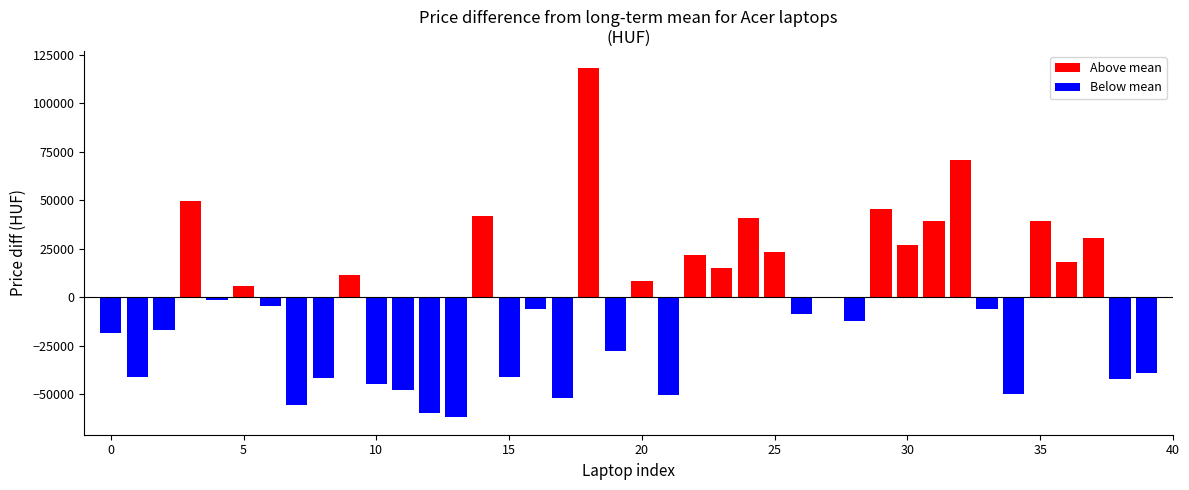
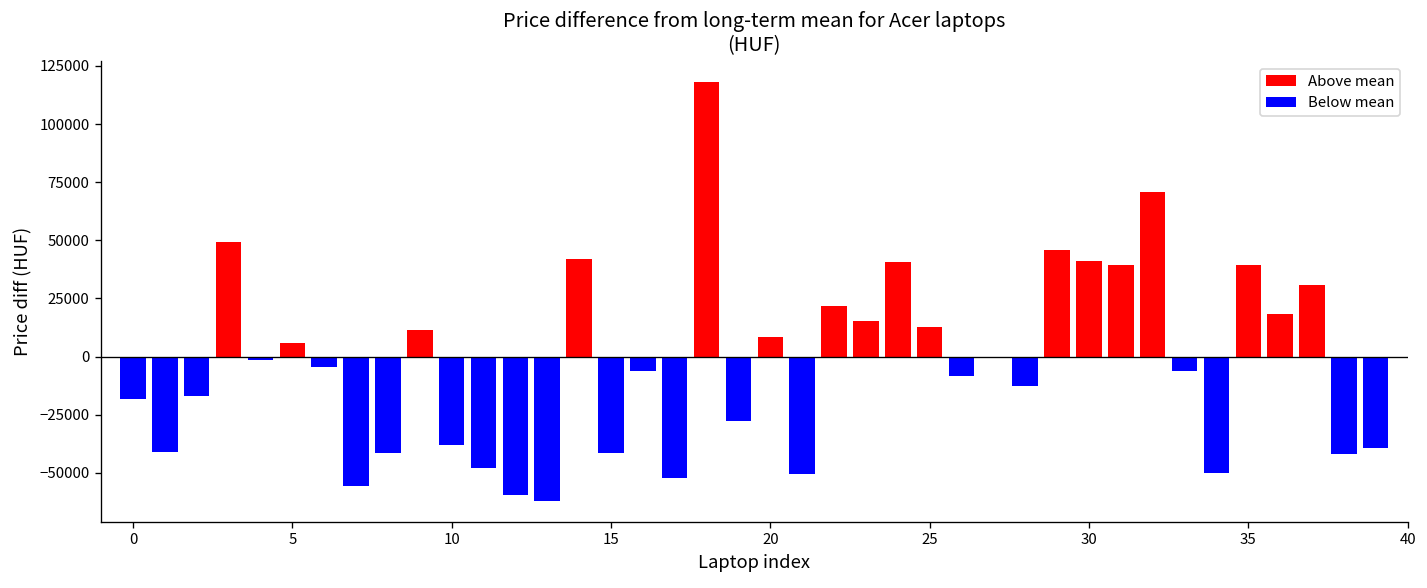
  {
    "0": -18000,
    "5": 6000,
-   "10": -45000,
+   "10": -38000,
    "15": -41000,
    "20": 9000,
-   "25": 23000,
-   "30": 27000,
+   "25": 13000,
+   "30": 41000,
    "35": 39000
  }
